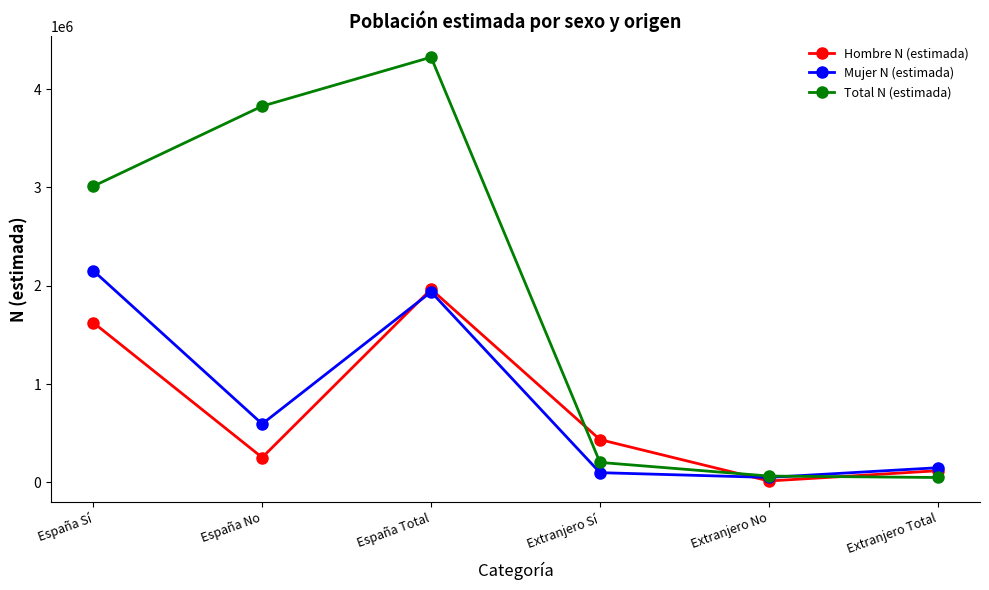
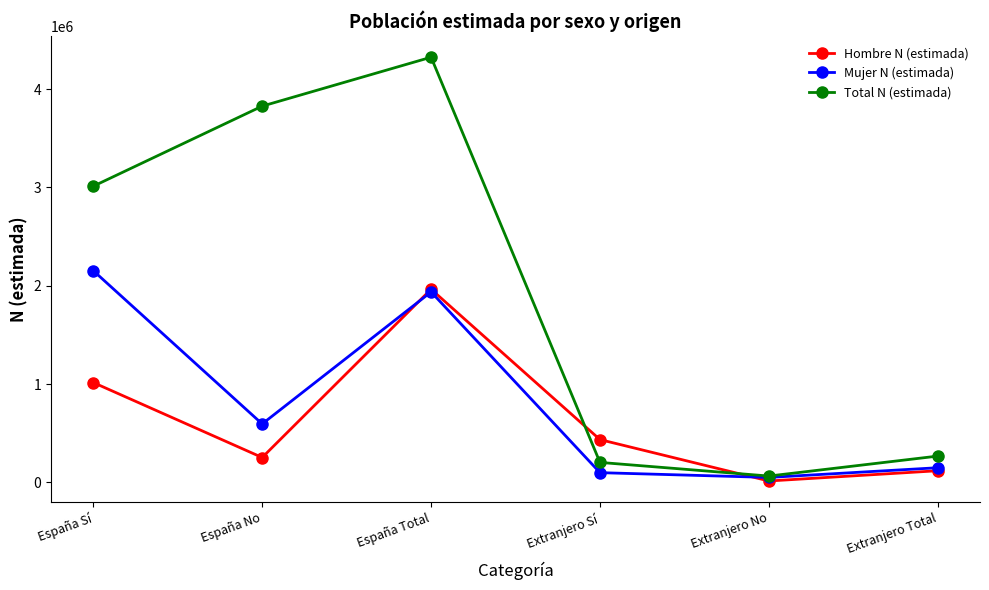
  {
    "Hombre N (estimada)": {
-     "España Sí": 1600000,
+     "España Sí": 1000000,
      "España No": 300000,
      "España Total": 2000000,
      "Extranjero Sí": 400000,
      "Extranjero No": 0,
      "Extranjero Total": 100000
    },
    "Mujer N (estimada)": {
      "España Sí": 2200000,
      "España No": 600000,
      "España Total": 1900000,
      "Extranjero Sí": 100000,
      "Extranjero Total": 100000
    },
    "Total N (estimada)": {
      "España Sí": 3000000,
      "España No": 3800000,
      "España Total": 4300000,
      "Extranjero Sí": 200000,
-     "Extranjero Total": 0
+     "Extranjero Total": 300000
    }
  }
